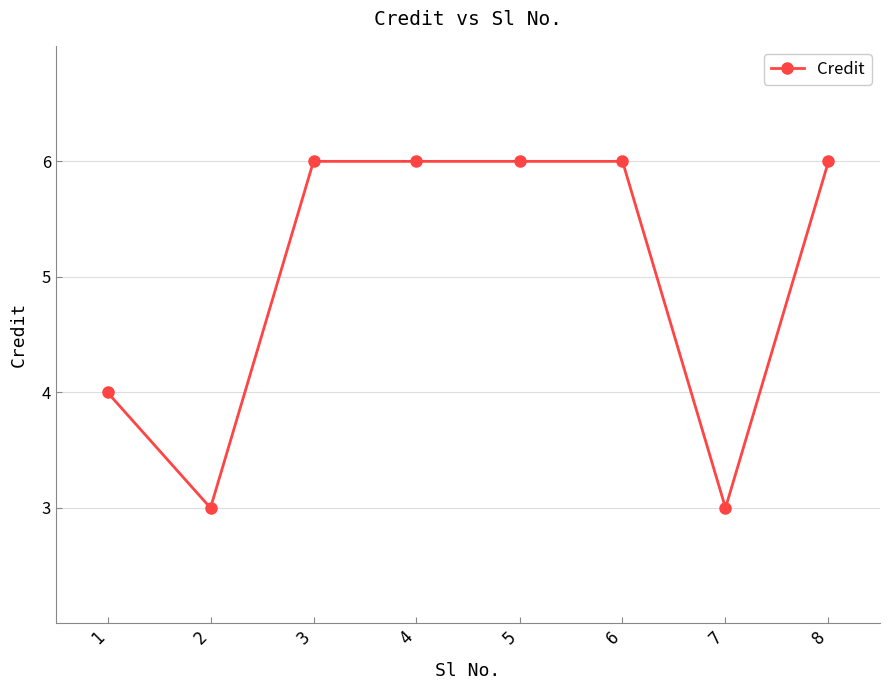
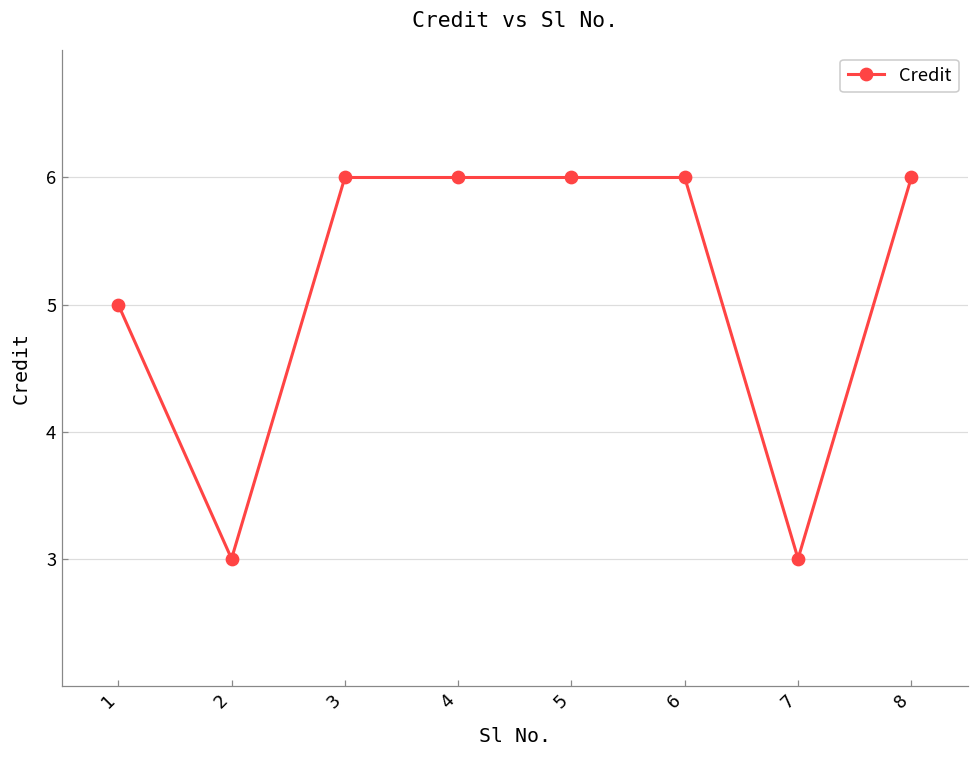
  {
-   "1": 4,
+   "1": 5,
    "2": 3,
    "3": 6,
    "4": 6,
    "5": 6,
    "6": 6,
    "7": 3,
    "8": 6
  }
